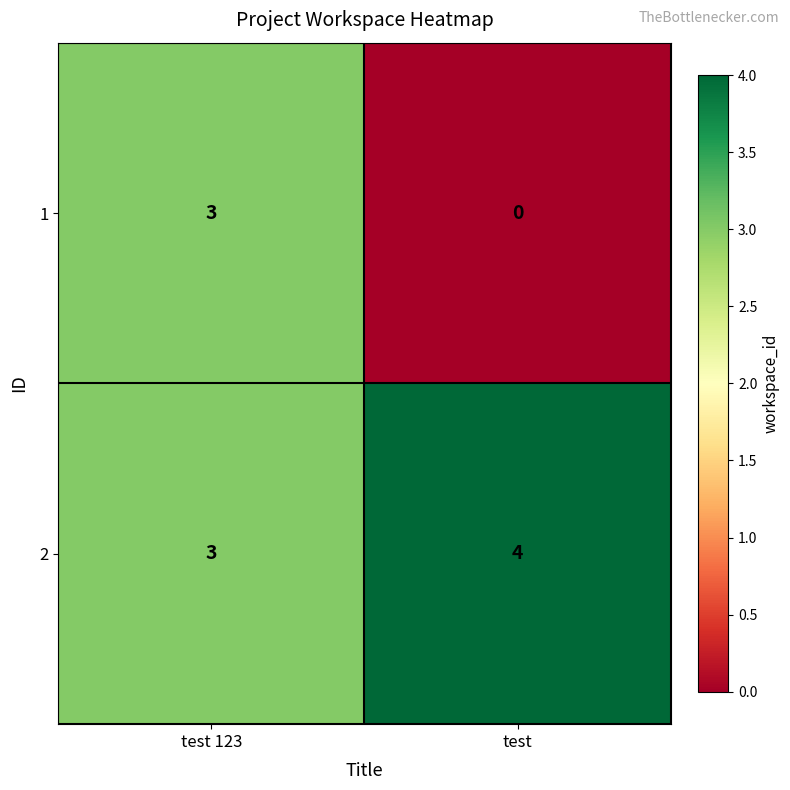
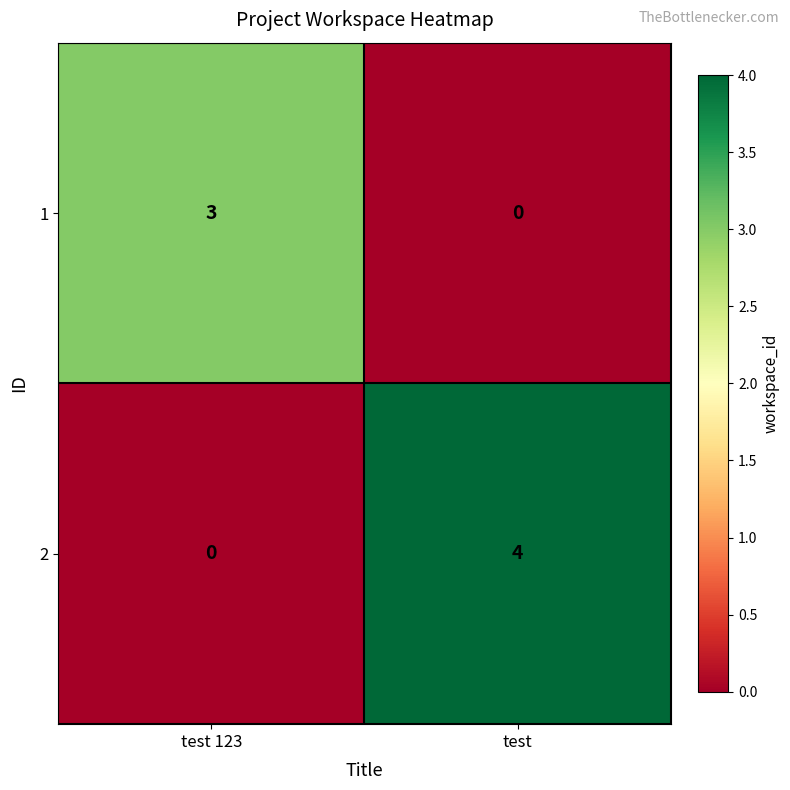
  {
    "1": {
      "test 123": 3,
      "test": 0
    },
    "2": {
-     "test 123": 3,
+     "test 123": 0,
      "test": 4
    }
  }
